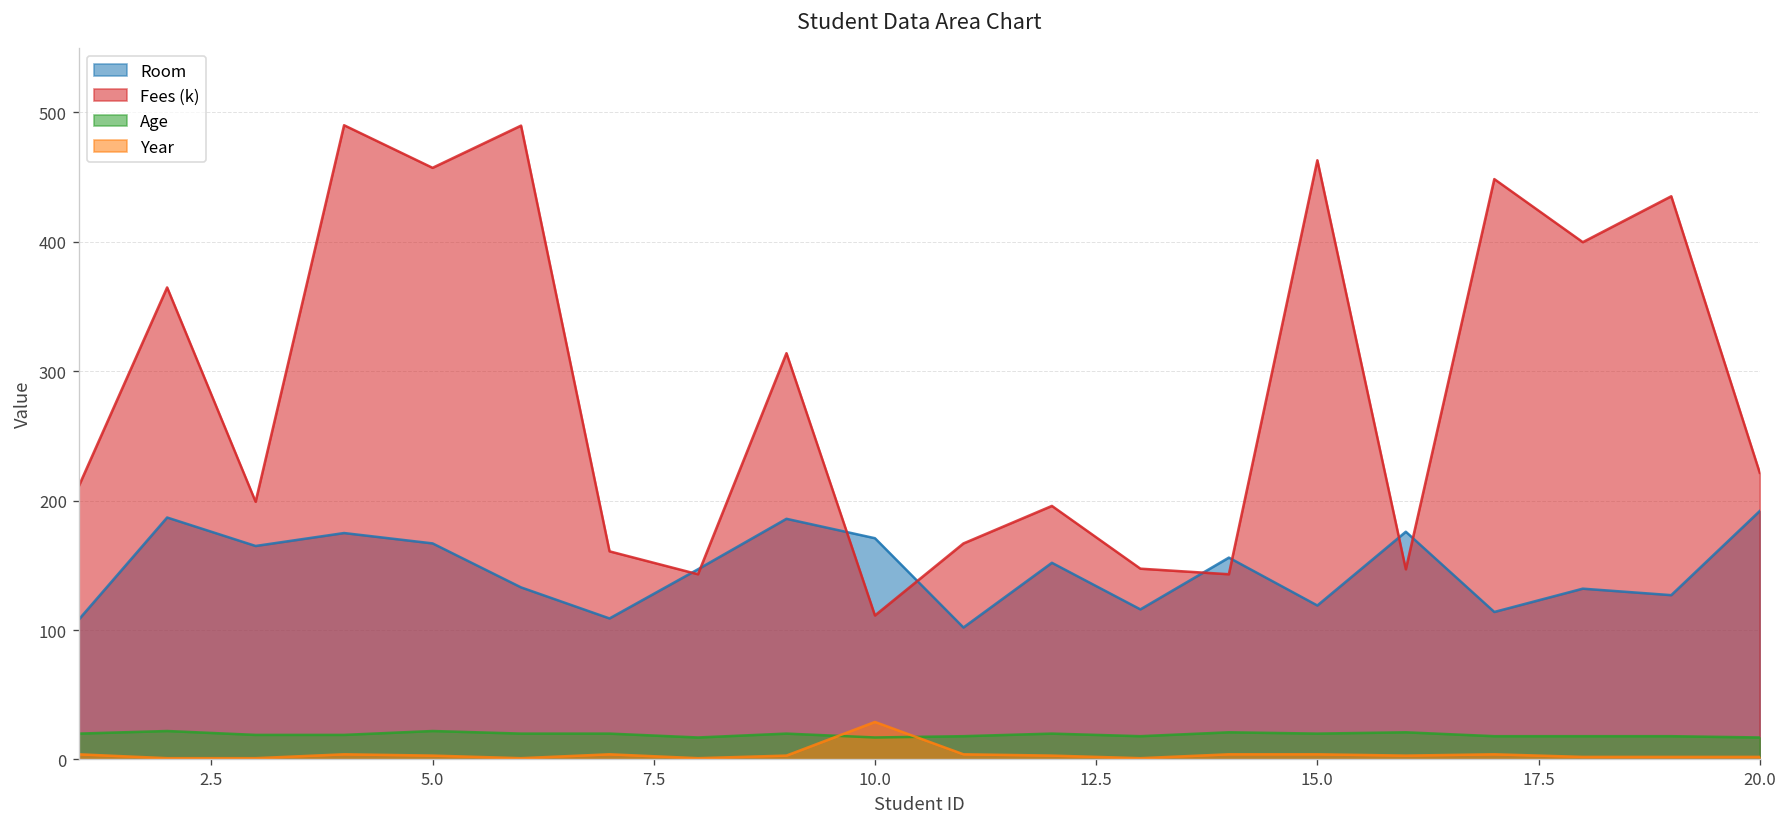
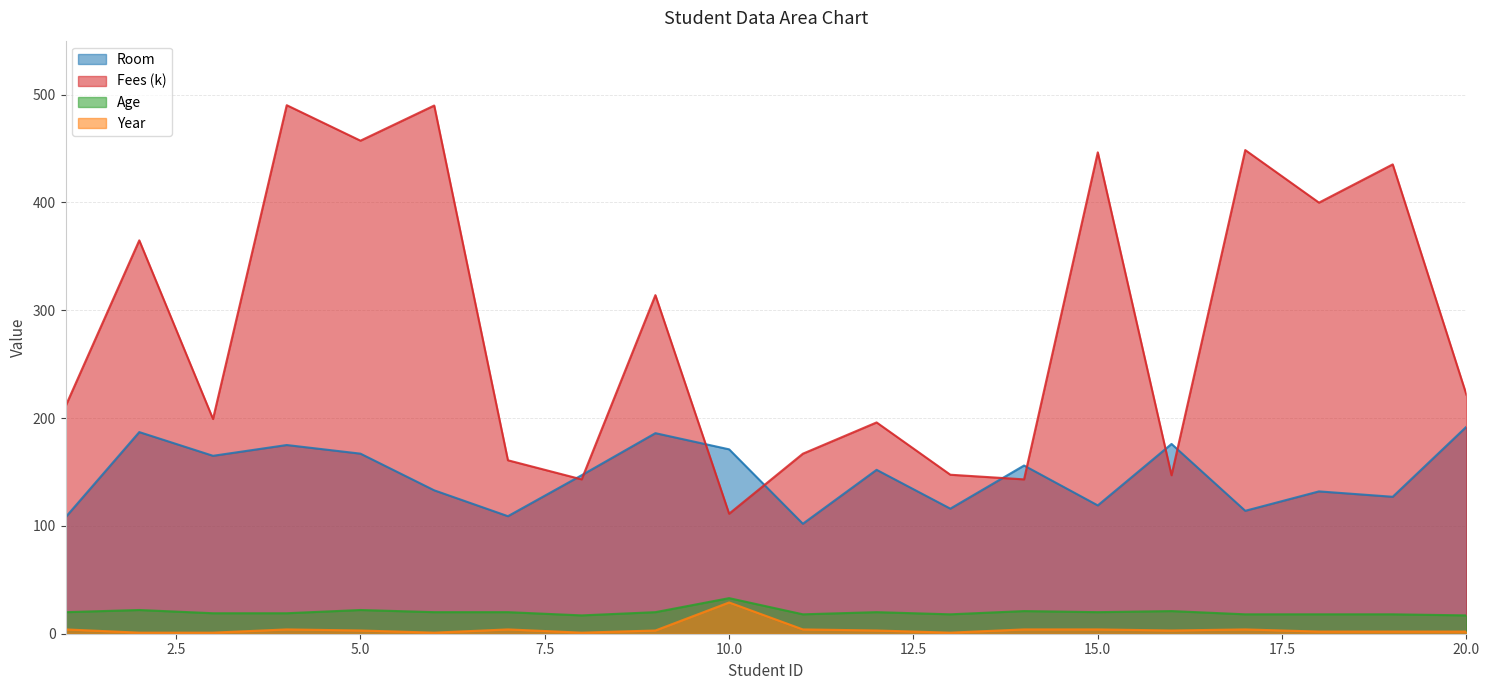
  {
    "Room": {
      "5.0": 167,
      "10.0": 171,
      "15.0": 119,
      "20.0": 192
    },
    "Fees (k)": {
      "5.0": 457,
      "10.0": 111,
-     "15.0": 463,
+     "15.0": 446,
      "20.0": 222
    },
    "Age": {
      "5.0": 22,
-     "10.0": 17,
+     "10.0": 33,
      "15.0": 20,
      "20.0": 17
    },
    "Year": {
      "5.0": 3,
      "10.0": 29,
      "15.0": 4,
      "20.0": 2
    }
  }
